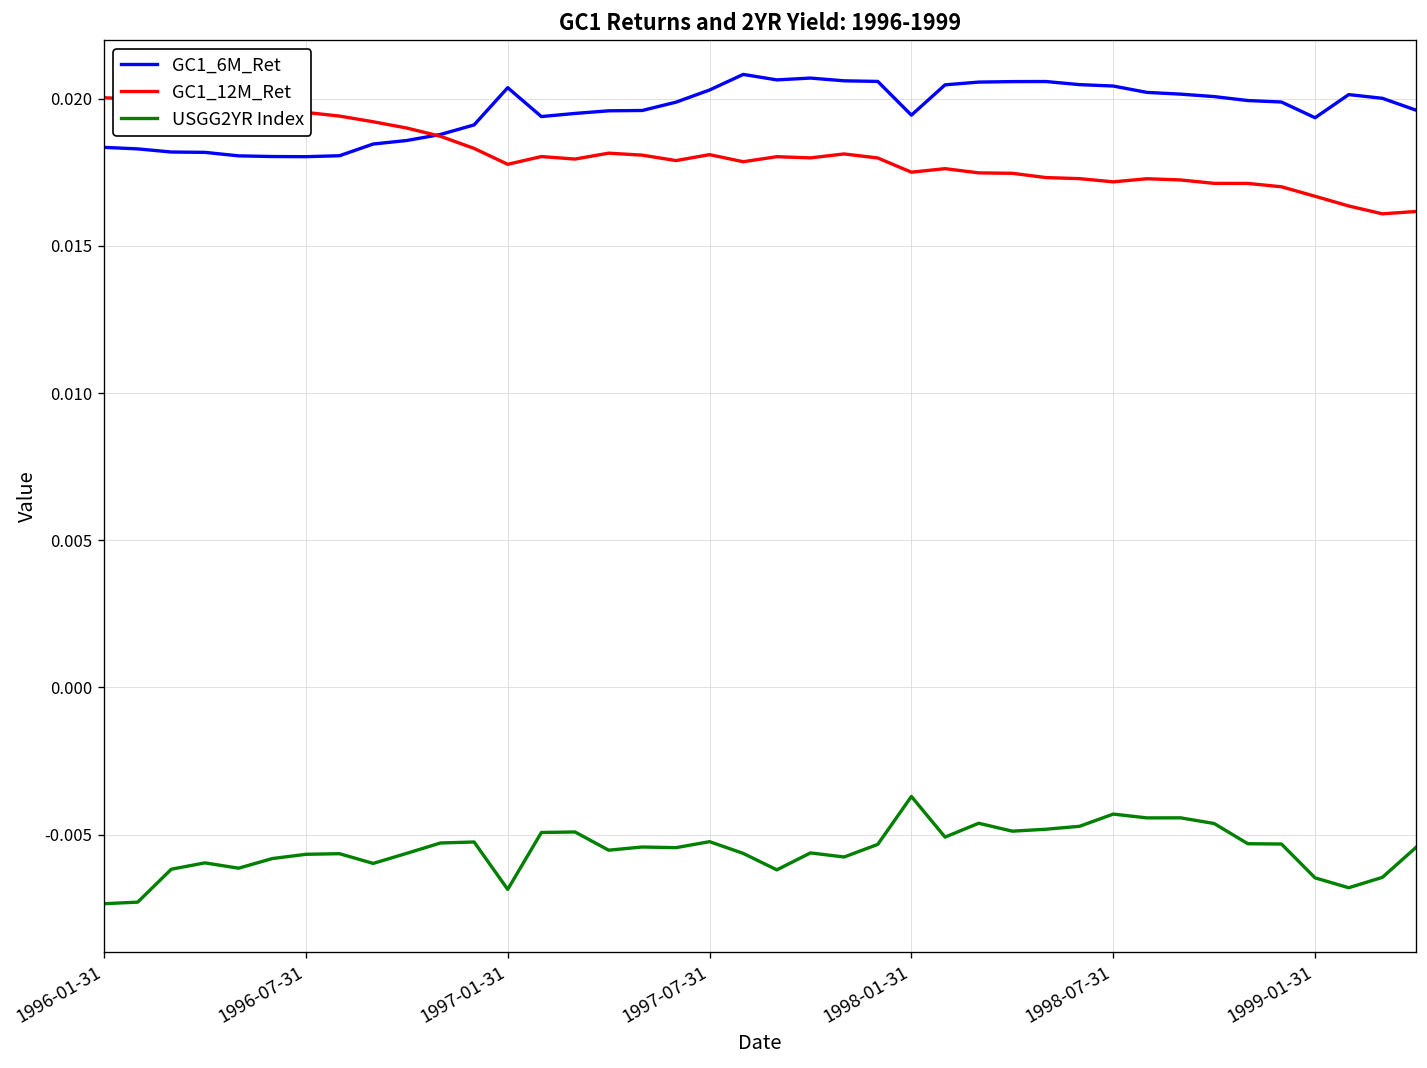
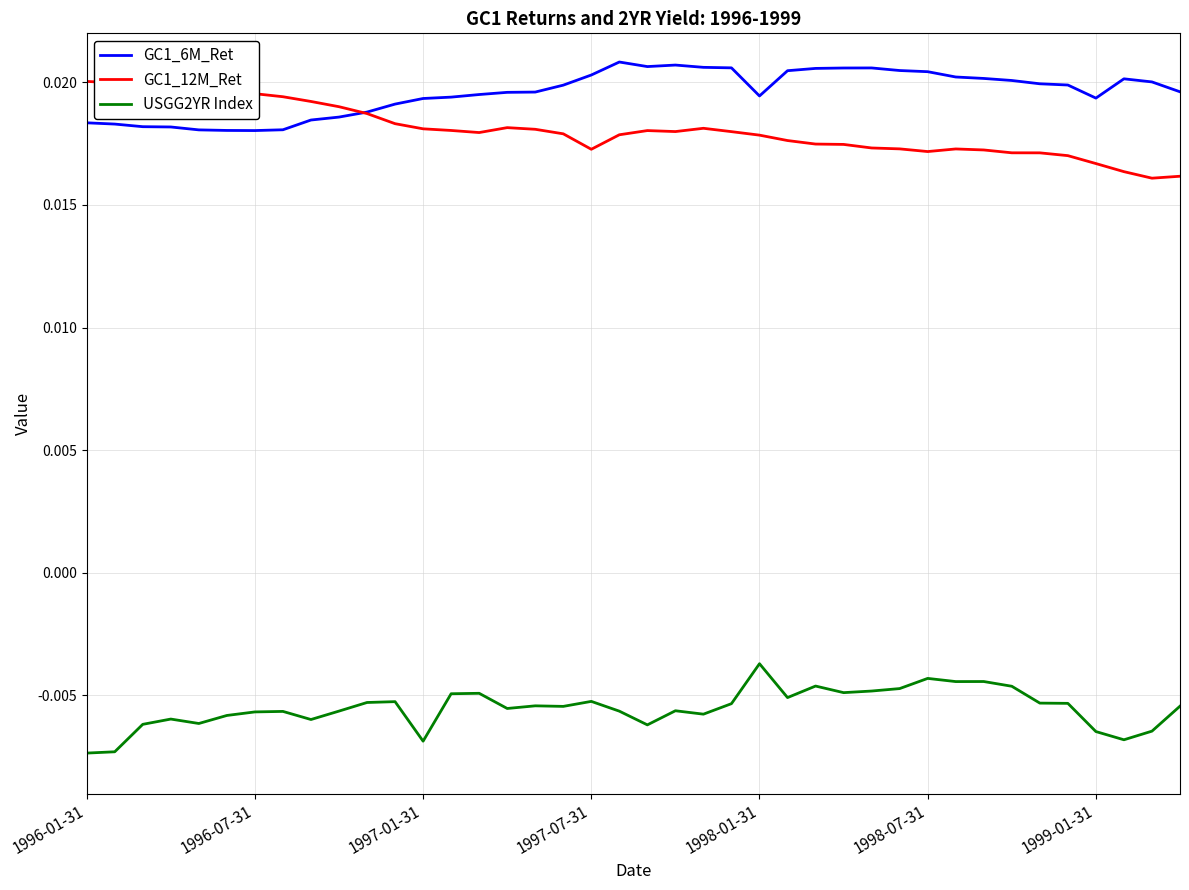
  {
    "GC1_6M_Ret": {
      "1996-01-31": 0.0184,
      "1996-07-31": 0.0180,
-     "1997-01-31": 0.0204,
+     "1997-01-31": 0.0193,
      "1997-07-31": 0.0203,
      "1998-01-31": 0.0194,
      "1998-07-31": 0.0204,
      "1999-01-31": 0.0194
    },
    "GC1_12M_Ret": {
      "1996-01-31": 0.0200,
-     "1997-01-31": 0.0178,
-     "1997-07-31": 0.0181,
-     "1998-01-31": 0.0175,
+     "1997-01-31": 0.0181,
+     "1997-07-31": 0.0173,
+     "1998-01-31": 0.0178,
      "1998-07-31": 0.0172,
      "1999-01-31": 0.0167
    },
    "USGG2YR Index": {
      "1996-01-31": -0.0073,
      "1996-07-31": -0.0057,
      "1997-01-31": -0.0069,
      "1997-07-31": -0.0052,
      "1998-01-31": -0.0037,
      "1998-07-31": -0.0043,
      "1999-01-31": -0.0065
    }
  }
